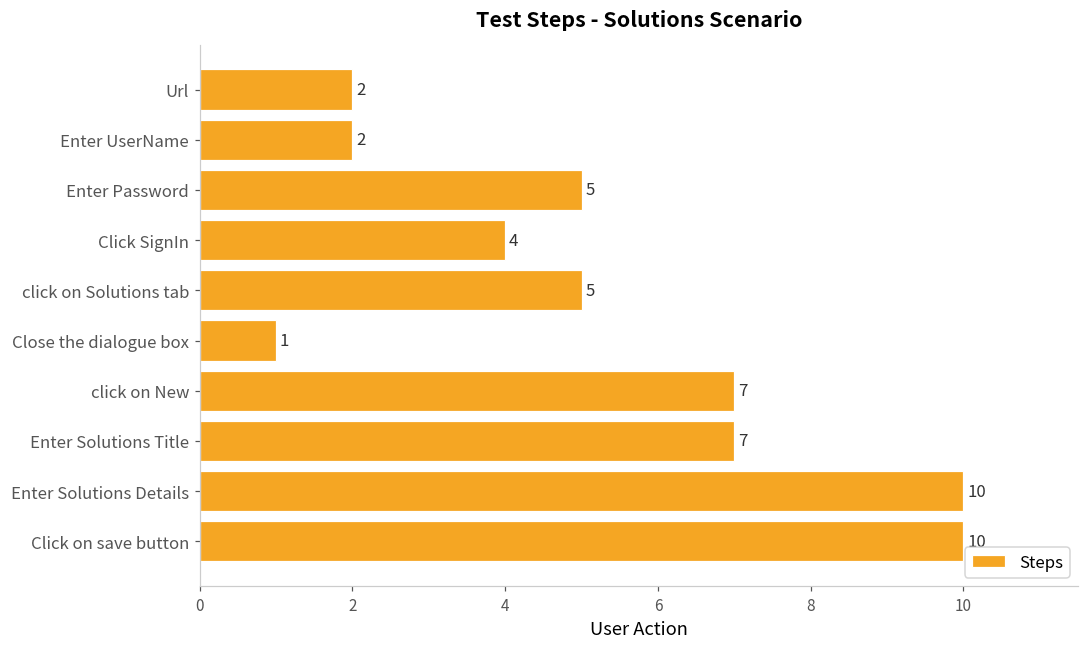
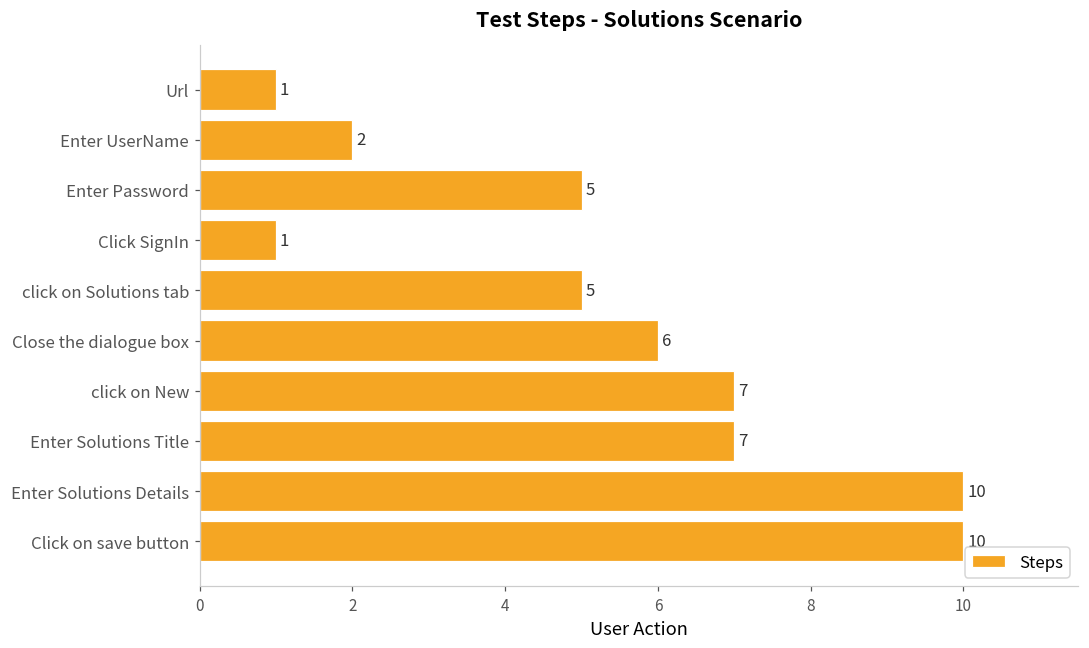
  {
-   "Url": 2,
+   "Url": 1,
    "Enter UserName": 2,
    "Enter Password": 5,
-   "Click SignIn": 4,
+   "Click SignIn": 1,
    "click on Solutions tab": 5,
-   "Close the dialogue box": 1,
+   "Close the dialogue box": 6,
    "click on New": 7,
    "Enter Solutions Title": 7,
    "Enter Solutions Details": 10
  }
